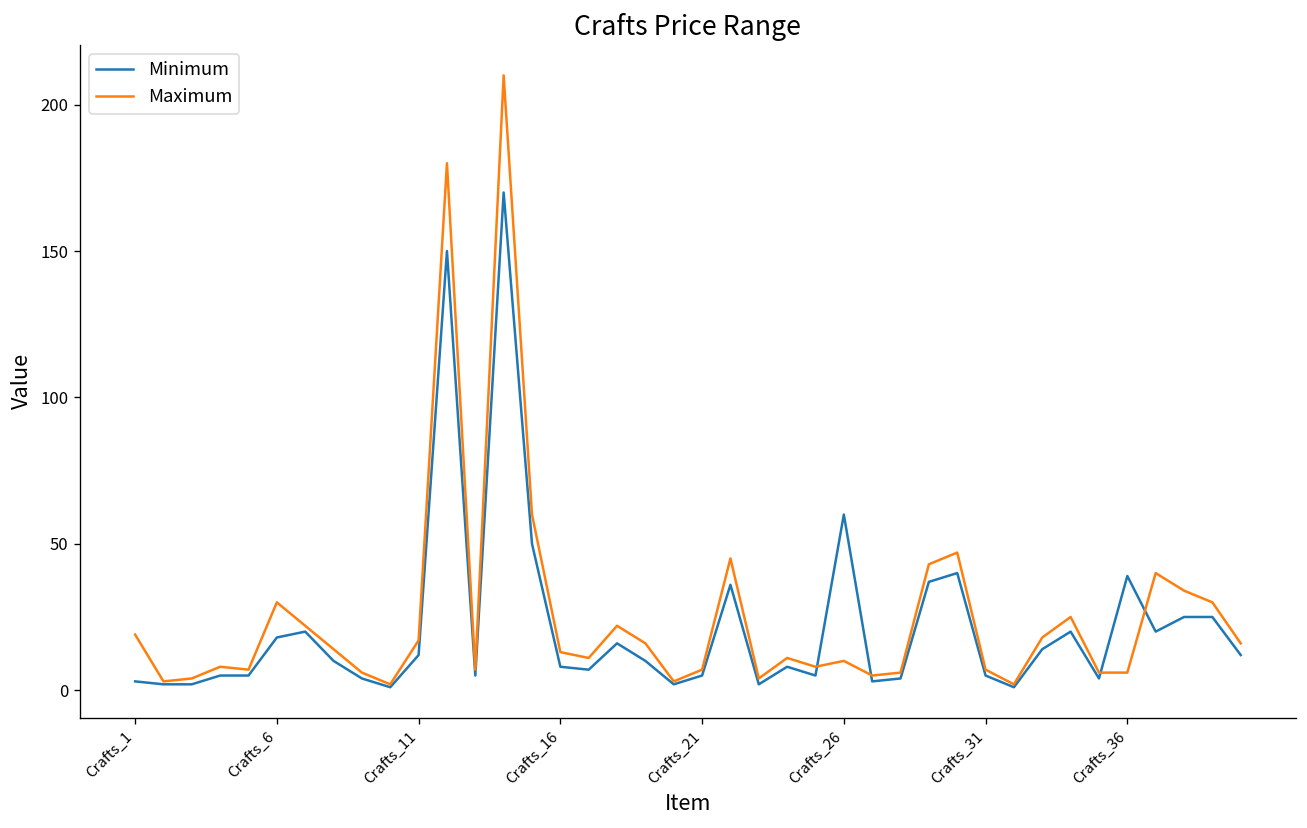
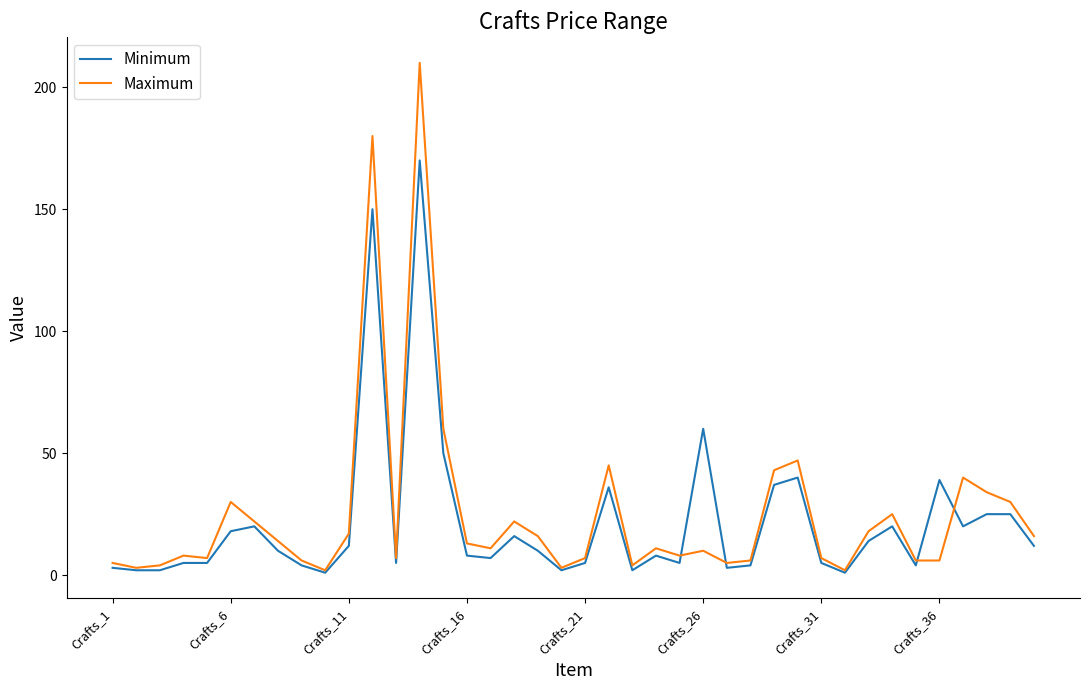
  {
    "Minimum": {
      "Crafts_1": 3,
      "Crafts_6": 18,
      "Crafts_11": 12,
      "Crafts_16": 8,
      "Crafts_21": 5,
      "Crafts_26": 60,
      "Crafts_31": 5,
      "Crafts_36": 39
    },
    "Maximum": {
-     "Crafts_1": 19,
+     "Crafts_1": 5,
      "Crafts_6": 30,
      "Crafts_11": 17,
      "Crafts_16": 13,
      "Crafts_21": 7,
      "Crafts_26": 10,
      "Crafts_31": 7,
      "Crafts_36": 6
    }
  }
